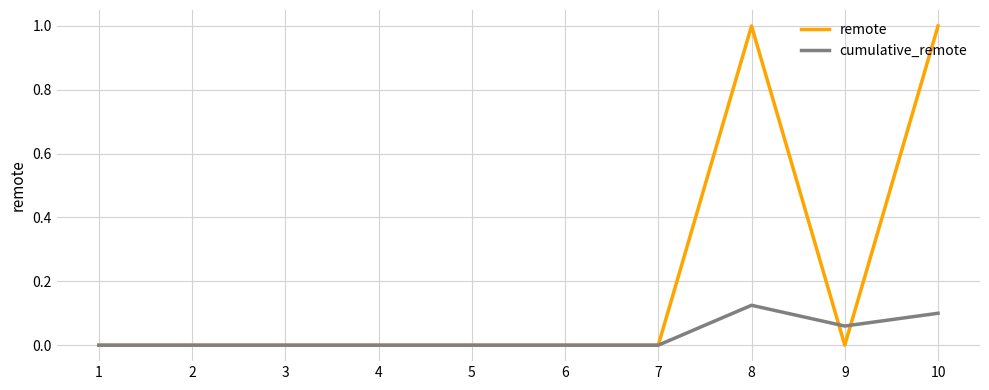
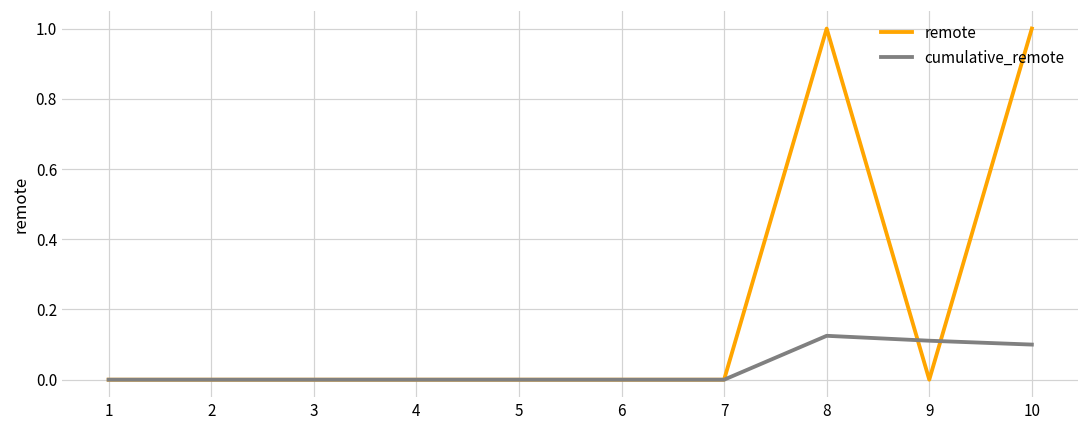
  {
    "remote": {
      "8": 1.00,
      "9": 0.00,
      "10": 1.00
    },
    "cumulative_remote": {
      "8": 0.13,
-     "9": 0.06,
+     "9": 0.11,
      "10": 0.10
    }
  }
